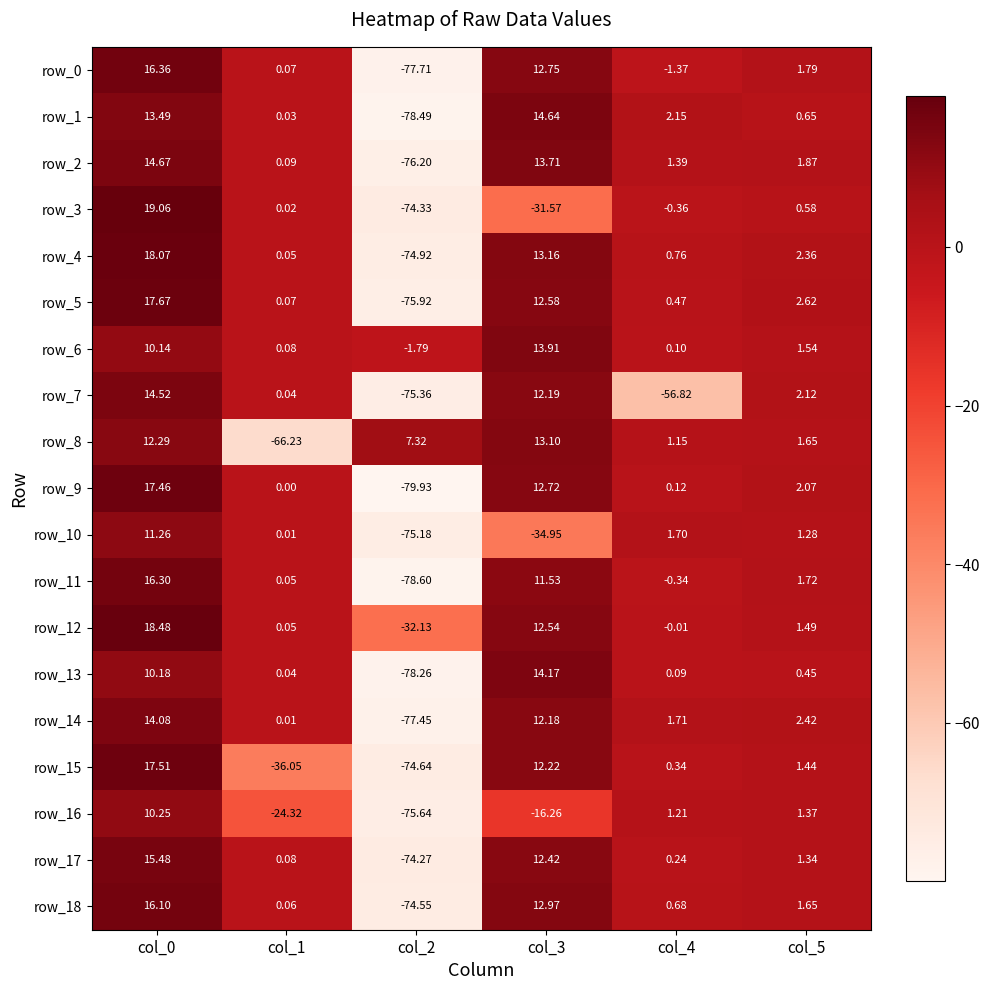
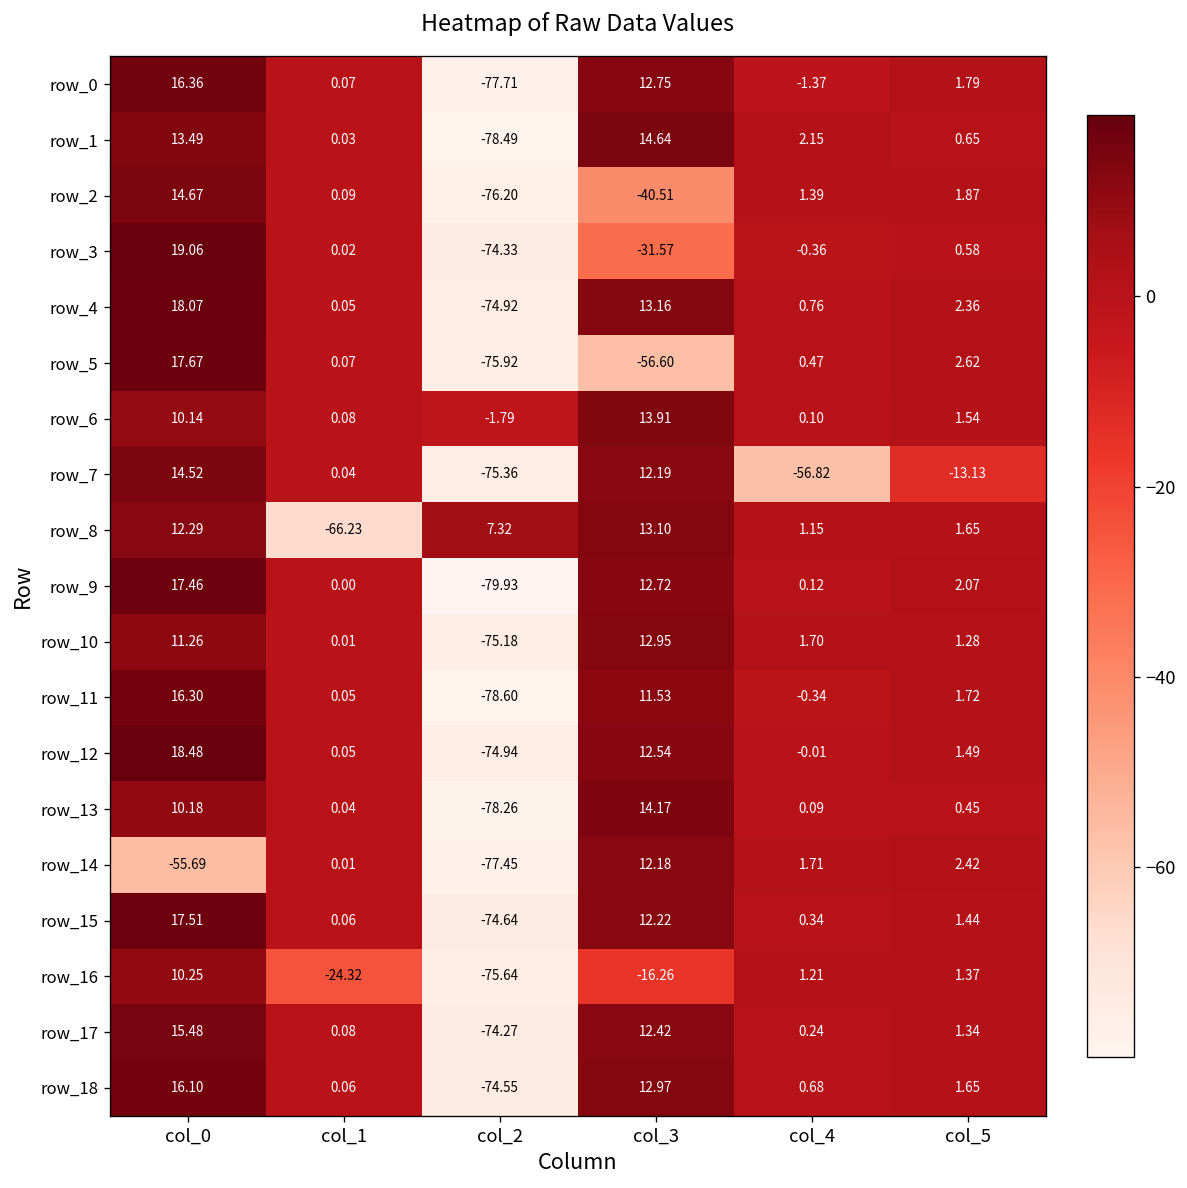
  {
    "row_0": {
      "col_0": 16.36,
      "col_1": 0.07,
      "col_2": -77.71,
      "col_3": 12.75,
      "col_4": -1.37,
      "col_5": 1.79
    },
    "row_1": {
      "col_0": 13.49,
      "col_1": 0.03,
      "col_2": -78.49,
      "col_3": 14.64,
      "col_4": 2.15,
      "col_5": 0.65
    },
    "row_2": {
      "col_0": 14.67,
      "col_1": 0.09,
      "col_2": -76.20,
-     "col_3": 13.71,
+     "col_3": -40.51,
      "col_4": 1.39,
      "col_5": 1.87
    },
    "row_3": {
      "col_0": 19.06,
      "col_1": 0.02,
      "col_2": -74.33,
      "col_3": -31.57,
      "col_4": -0.36,
      "col_5": 0.58
    },
    "row_4": {
      "col_0": 18.07,
      "col_1": 0.05,
      "col_2": -74.92,
      "col_3": 13.16,
      "col_4": 0.76,
      "col_5": 2.36
    },
    "row_5": {
      "col_0": 17.67,
      "col_1": 0.07,
      "col_2": -75.92,
-     "col_3": 12.58,
+     "col_3": -56.60,
      "col_4": 0.47,
      "col_5": 2.62
    },
    "row_6": {
      "col_0": 10.14,
      "col_1": 0.08,
      "col_2": -1.79,
      "col_3": 13.91,
      "col_4": 0.10,
      "col_5": 1.54
    },
    "row_7": {
      "col_0": 14.52,
      "col_1": 0.04,
      "col_2": -75.36,
      "col_3": 12.19,
      "col_4": -56.82,
-     "col_5": 2.12
+     "col_5": -13.13
    },
    "row_8": {
      "col_0": 12.29,
      "col_1": -66.23,
      "col_2": 7.32,
      "col_3": 13.10,
      "col_4": 1.15,
      "col_5": 1.65
    },
    "row_9": {
      "col_0": 17.46,
      "col_1": 0.00,
      "col_2": -79.93,
      "col_3": 12.72,
      "col_4": 0.12,
      "col_5": 2.07
    },
    "row_10": {
      "col_0": 11.26,
      "col_1": 0.01,
      "col_2": -75.18,
-     "col_3": -34.95,
+     "col_3": 12.95,
      "col_4": 1.70,
      "col_5": 1.28
    },
    "row_11": {
      "col_0": 16.30,
      "col_1": 0.05,
      "col_2": -78.60,
      "col_3": 11.53,
      "col_4": -0.34,
      "col_5": 1.72
    },
    "row_12": {
      "col_0": 18.48,
      "col_1": 0.05,
-     "col_2": -32.13,
+     "col_2": -74.94,
      "col_3": 12.54,
      "col_4": -0.01,
      "col_5": 1.49
    },
    "row_13": {
      "col_0": 10.18,
      "col_1": 0.04,
      "col_2": -78.26,
      "col_3": 14.17,
      "col_4": 0.09,
      "col_5": 0.45
    },
    "row_14": {
-     "col_0": 14.08,
+     "col_0": -55.69,
      "col_1": 0.01,
      "col_2": -77.45,
      "col_3": 12.18,
      "col_4": 1.71,
      "col_5": 2.42
    },
    "row_15": {
      "col_0": 17.51,
-     "col_1": -36.05,
+     "col_1": 0.06,
      "col_2": -74.64,
      "col_3": 12.22,
      "col_4": 0.34,
      "col_5": 1.44
    },
    "row_16": {
      "col_0": 10.25,
      "col_1": -24.32,
      "col_2": -75.64,
      "col_3": -16.26,
      "col_4": 1.21,
      "col_5": 1.37
    },
    "row_17": {
      "col_0": 15.48,
      "col_1": 0.08,
      "col_2": -74.27,
      "col_3": 12.42,
      "col_4": 0.24,
      "col_5": 1.34
    },
    "row_18": {
      "col_0": 16.10,
      "col_1": 0.06,
      "col_2": -74.55,
      "col_3": 12.97,
      "col_4": 0.68,
      "col_5": 1.65
    }
  }
